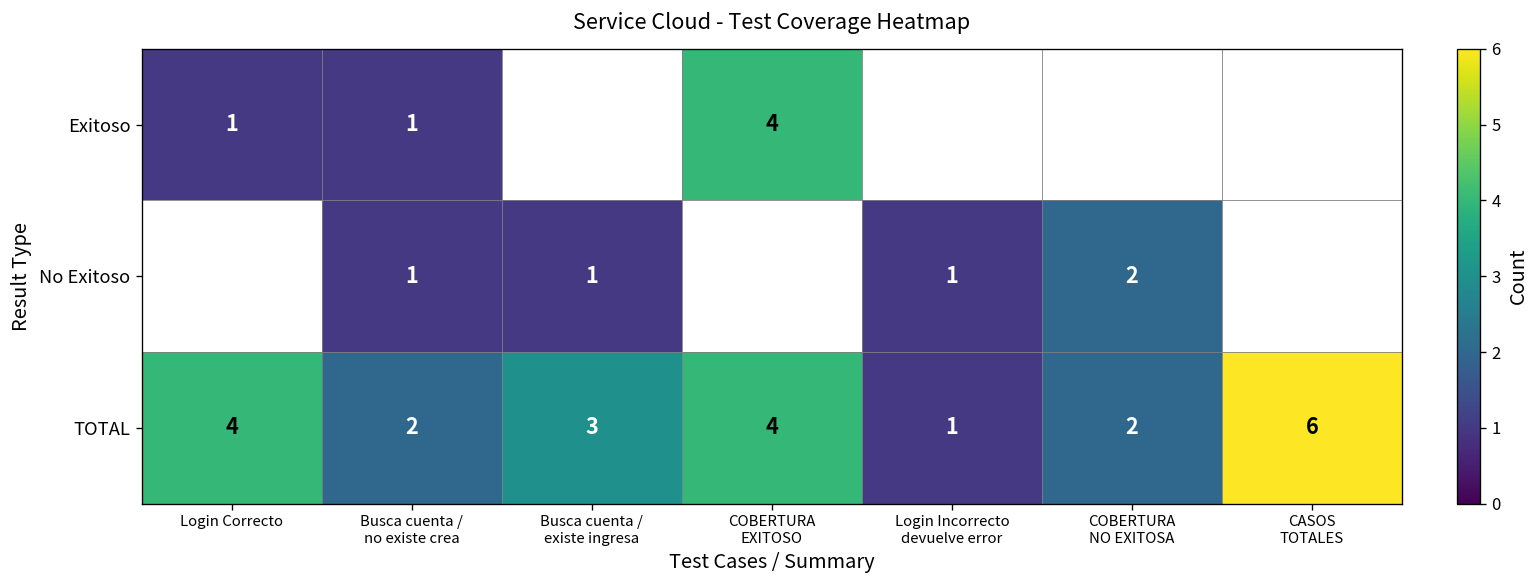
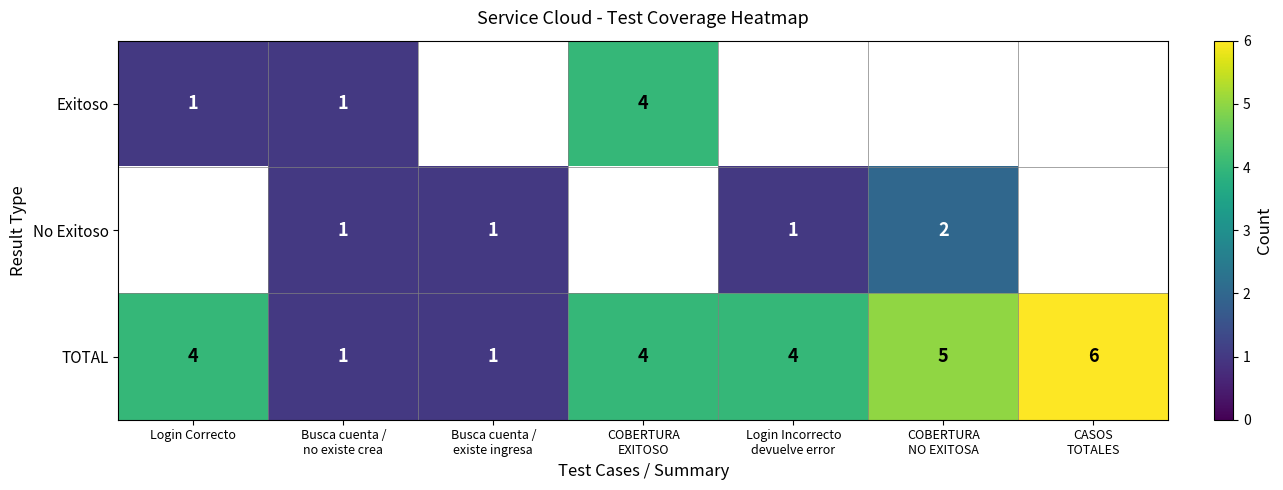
  {
    "Exitoso": {
      "Login Correcto": 1,
      "Busca cuenta / no existe crea": 1,
      "COBERTURA EXITOSO": 4
    },
    "No Exitoso": {
      "Busca cuenta / no existe crea": 1,
      "Busca cuenta / existe ingresa": 1,
      "Login Incorrecto devuelve error": 1,
      "COBERTURA NO EXITOSA": 2
    },
    "TOTAL": {
      "Login Correcto": 4,
-     "Busca cuenta / no existe crea": 2,
-     "Busca cuenta / existe ingresa": 3,
+     "Busca cuenta / no existe crea": 1,
+     "Busca cuenta / existe ingresa": 1,
      "COBERTURA EXITOSO": 4,
-     "Login Incorrecto devuelve error": 1,
-     "COBERTURA NO EXITOSA": 2,
+     "Login Incorrecto devuelve error": 4,
+     "COBERTURA NO EXITOSA": 5,
      "CASOS TOTALES": 6
    }
  }
